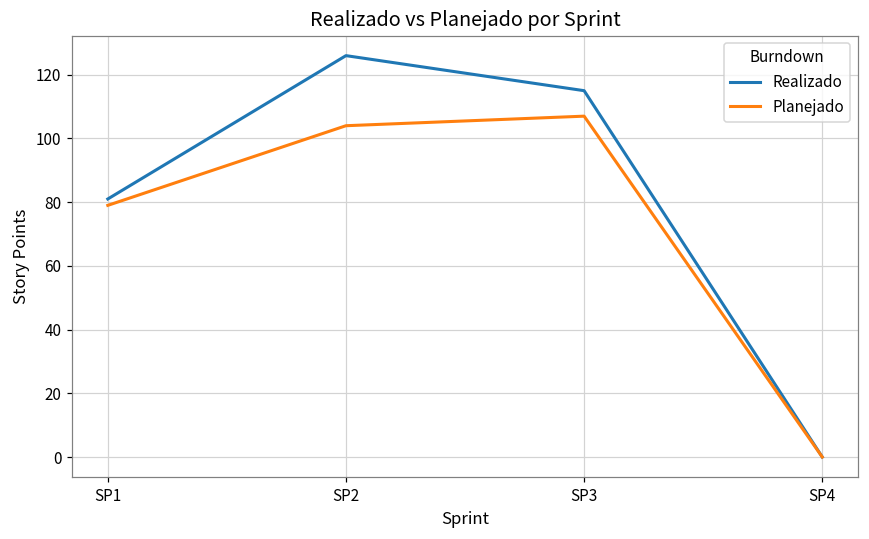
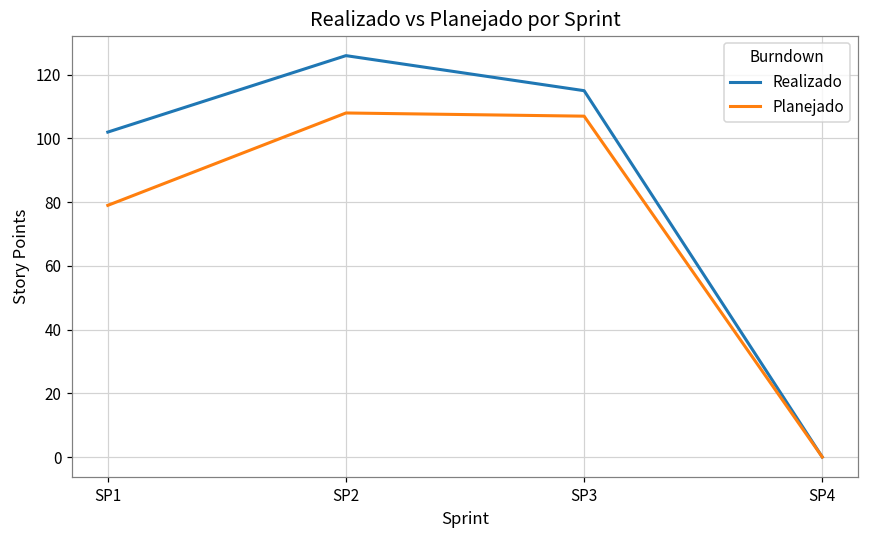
  {
    "Realizado": {
-     "SP1": 81,
+     "SP1": 102,
      "SP2": 126,
      "SP3": 115
    },
    "Planejado": {
      "SP1": 79,
-     "SP2": 104,
+     "SP2": 108,
      "SP3": 107
    }
  }
